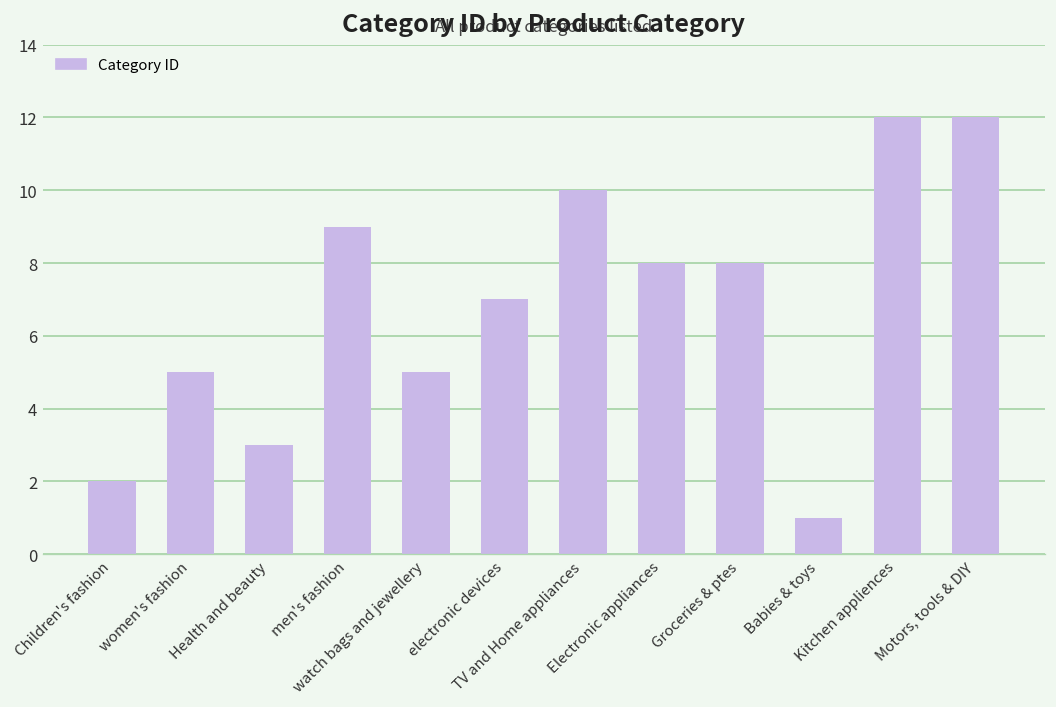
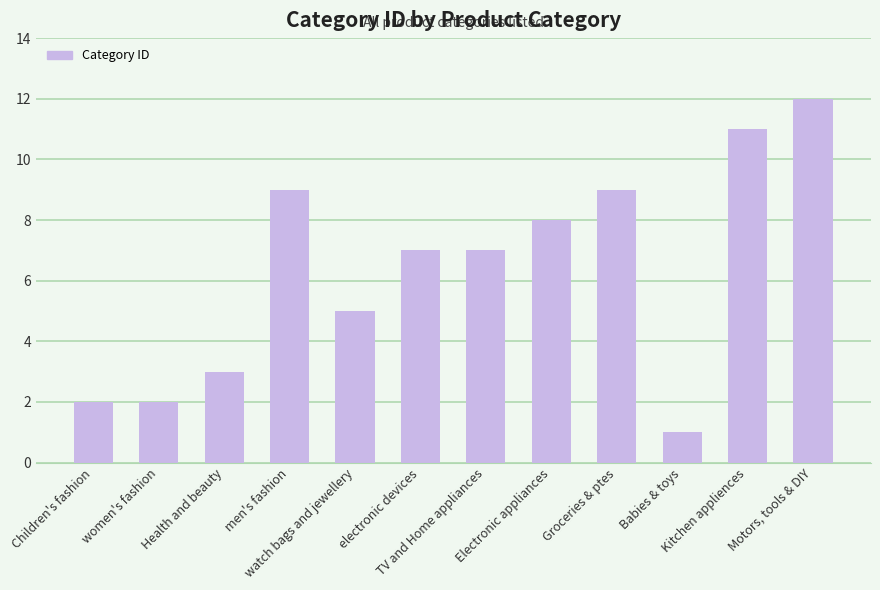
  {
    "Children's fashion": 2,
-   "women's fashion": 5,
+   "women's fashion": 2,
    "Health and beauty": 3,
    "men's fashion": 9,
    "watch bags and jewellery": 5,
    "electronic devices": 7,
-   "TV and Home appliances": 10,
+   "TV and Home appliances": 7,
    "Electronic appliances": 8,
-   "Groceries & ptes": 8,
+   "Groceries & ptes": 9,
    "Babies & toys": 1,
-   "Kitchen appliences": 12,
+   "Kitchen appliences": 11,
    "Motors, tools & DIY": 12
  }
